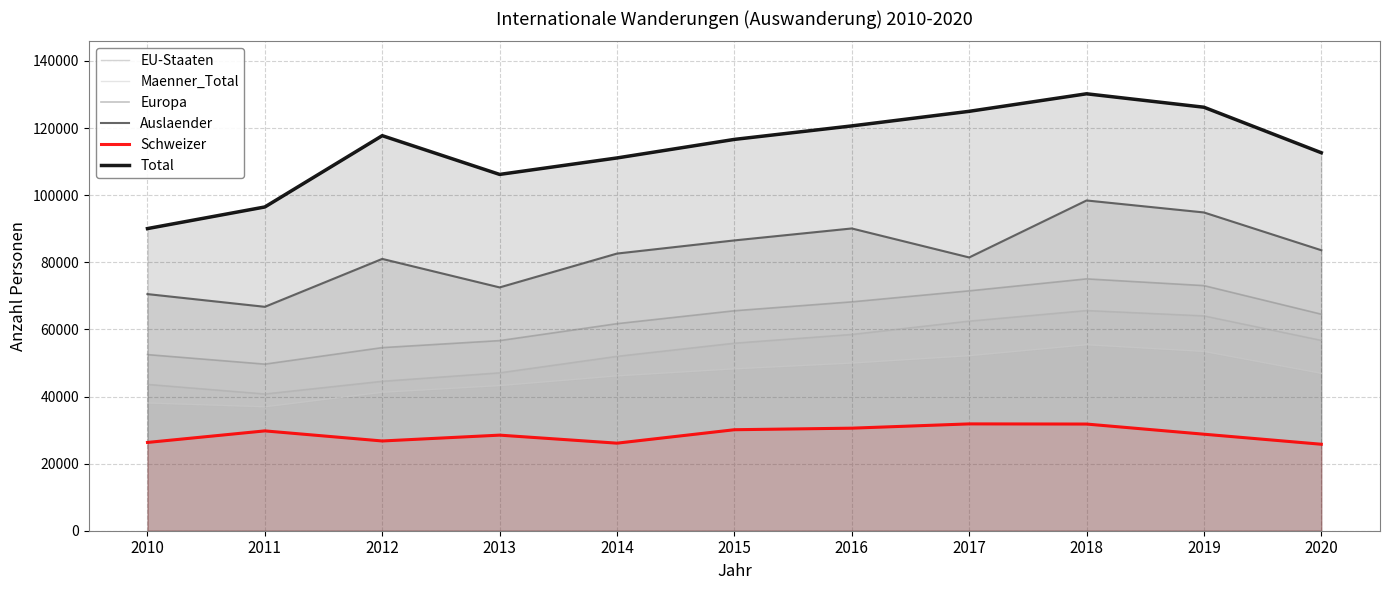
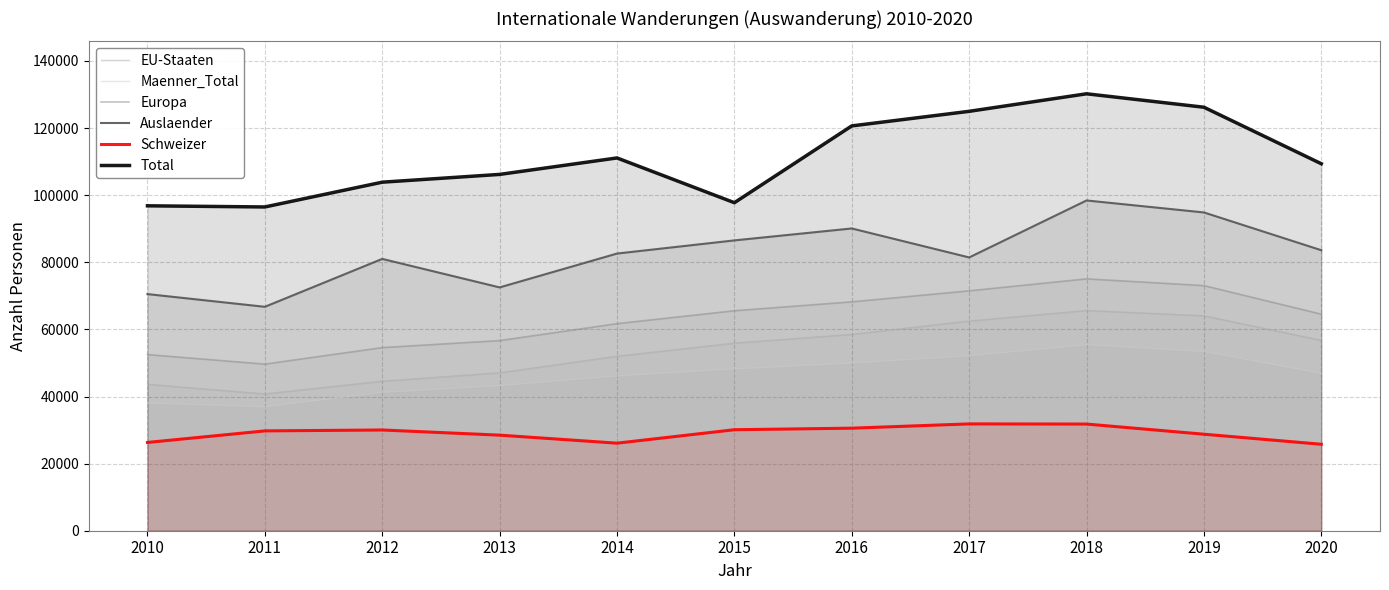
  {
    "Auslaender": {
      "2010": 71000,
      "2011": 67000,
      "2012": 81000,
      "2013": 73000,
      "2014": 83000,
      "2015": 87000,
      "2016": 90000,
      "2017": 81000,
      "2018": 98000,
      "2019": 95000,
      "2020": 84000
    },
    "Schweizer": {
      "2010": 26000,
      "2011": 30000,
-     "2012": 27000,
+     "2012": 30000,
      "2013": 28000,
      "2014": 26000,
      "2015": 30000,
      "2016": 31000,
      "2017": 32000,
      "2018": 32000,
      "2019": 29000,
      "2020": 26000
    },
    "Total": {
-     "2010": 90000,
+     "2010": 97000,
      "2011": 96000,
-     "2012": 118000,
+     "2012": 104000,
      "2013": 106000,
      "2014": 111000,
-     "2015": 117000,
+     "2015": 98000,
      "2016": 121000,
      "2017": 125000,
      "2018": 130000,
      "2019": 126000,
-     "2020": 113000
+     "2020": 109000
    }
  }
